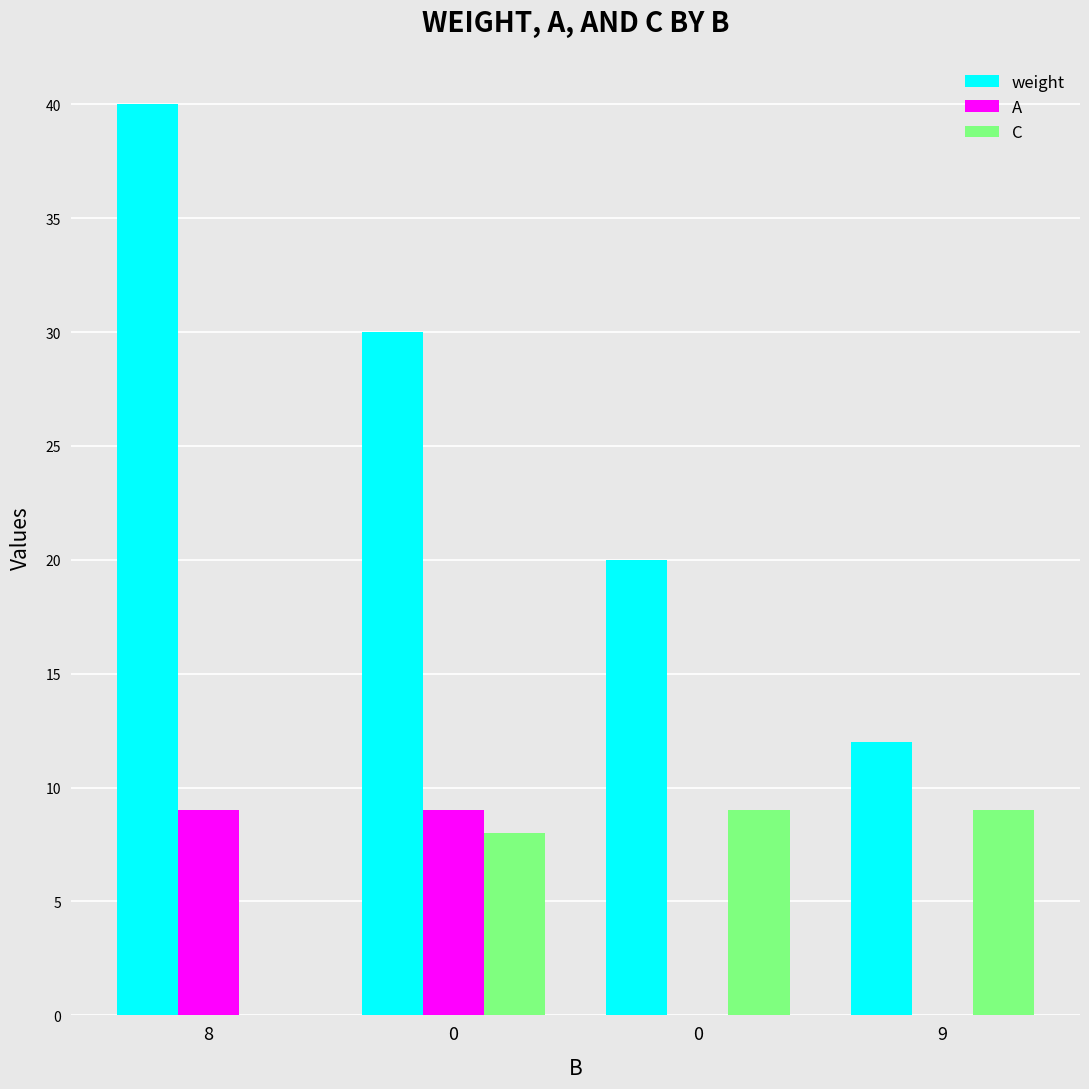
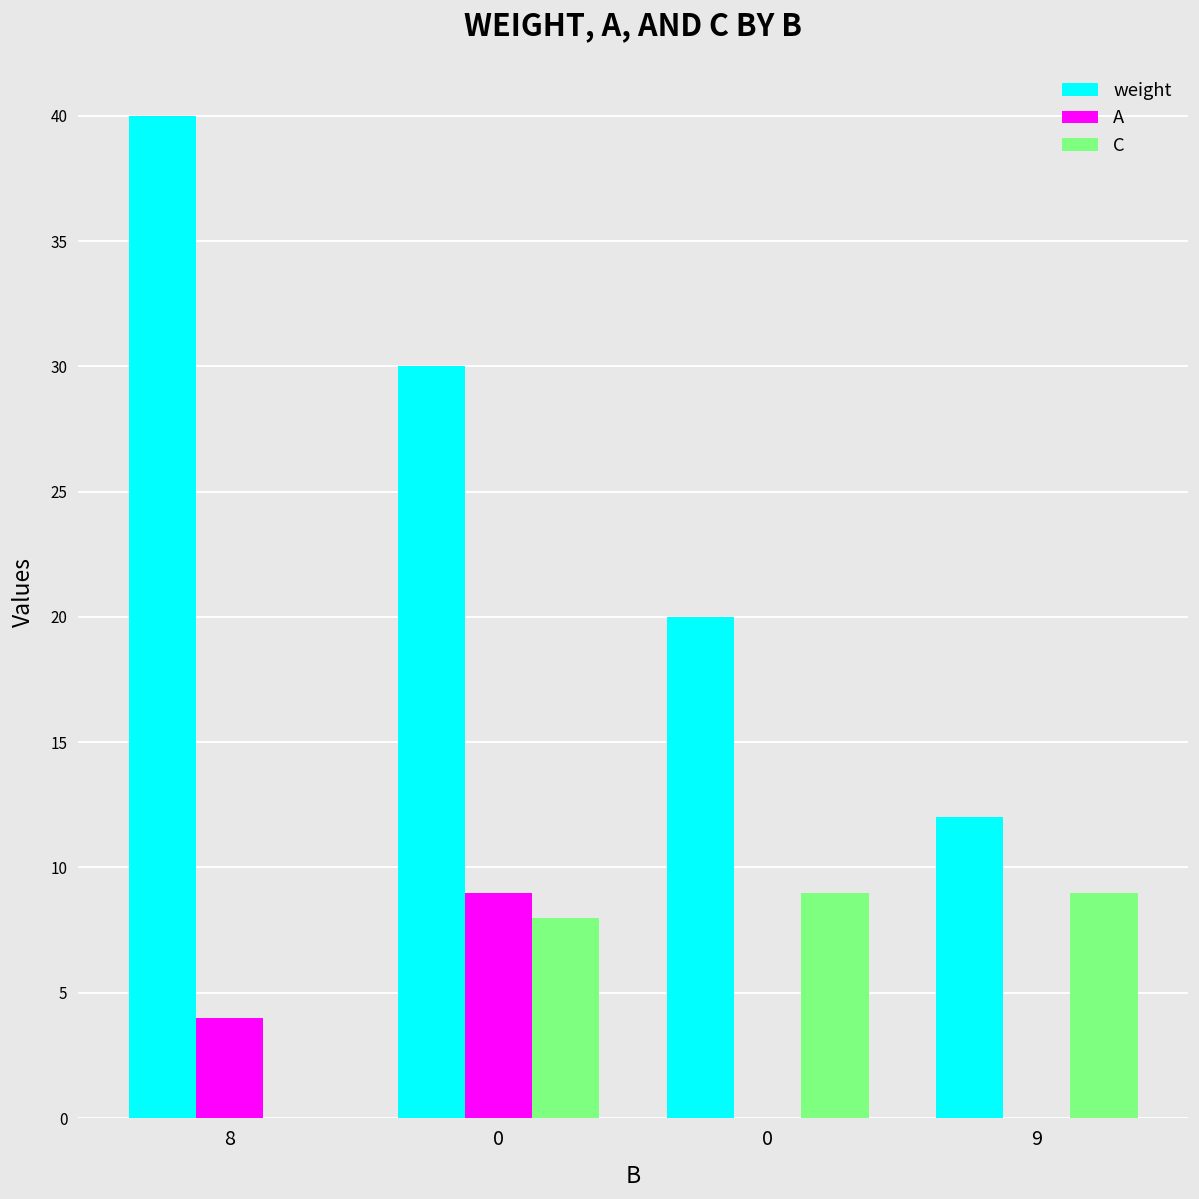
  {
    "weight": {
      "8": 40,
      "9": 12
    },
    "A": {
-     "8": 9,
+     "8": 4,
      "9": 0
    },
    "C": {
      "8": 0,
      "9": 9
    }
  }
